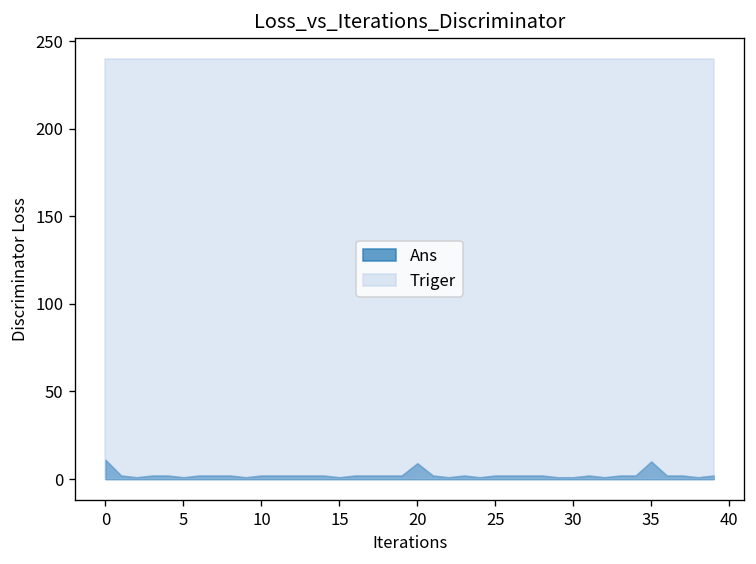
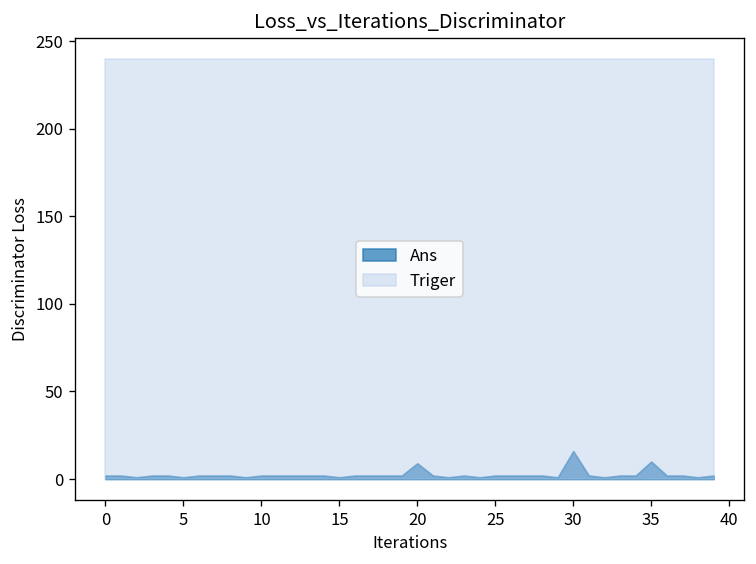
  {
    "Ans": {
-     "0": 11,
+     "0": 2,
      "10": 2,
      "20": 9,
      "25": 2,
-     "30": 1,
+     "30": 16,
      "35": 10
    },
    "Triger": {
      "0": 240,
      "5": 240,
      "10": 240,
      "15": 240,
      "20": 240,
      "25": 240,
      "30": 240,
      "35": 240
    }
  }
